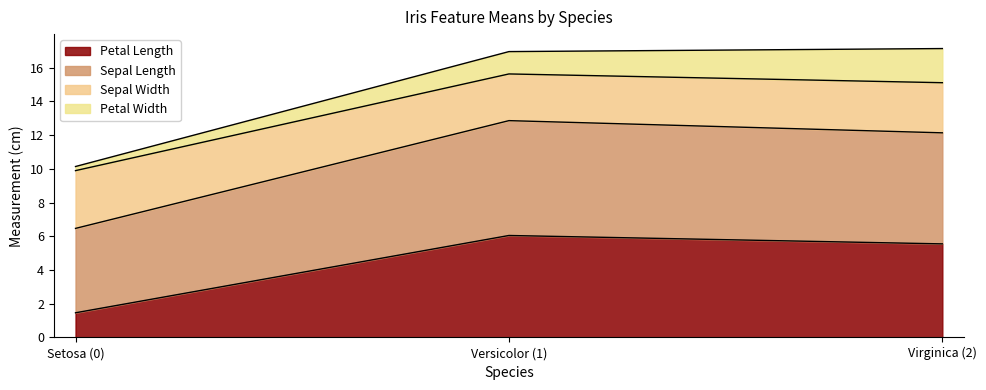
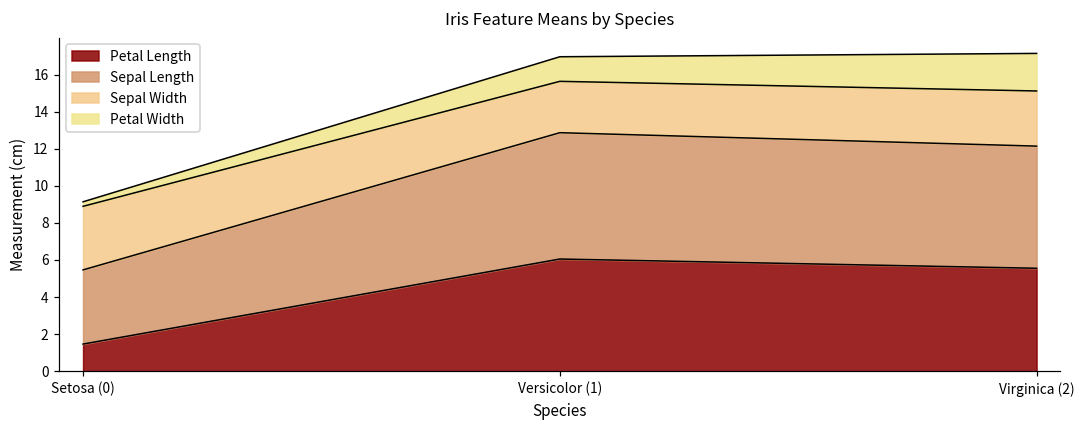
  {
    "Petal Length": {
      "Setosa (0)": 1.5,
      "Versicolor (1)": 6.1,
      "Virginica (2)": 5.6
    },
    "Sepal Length": {
-     "Setosa (0)": 5.0,
+     "Setosa (0)": 4.0,
      "Versicolor (1)": 6.8,
      "Virginica (2)": 6.6
    }
  }
